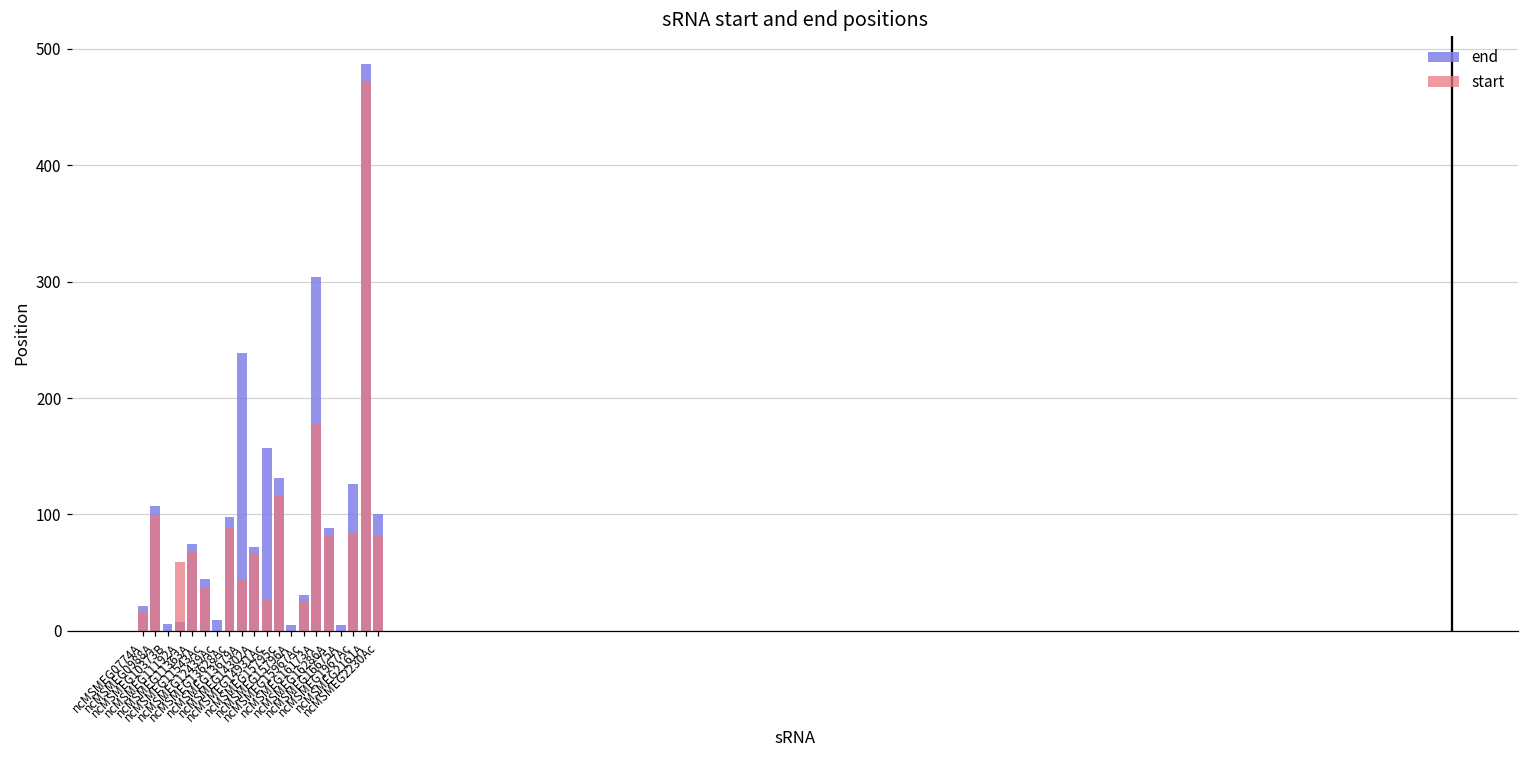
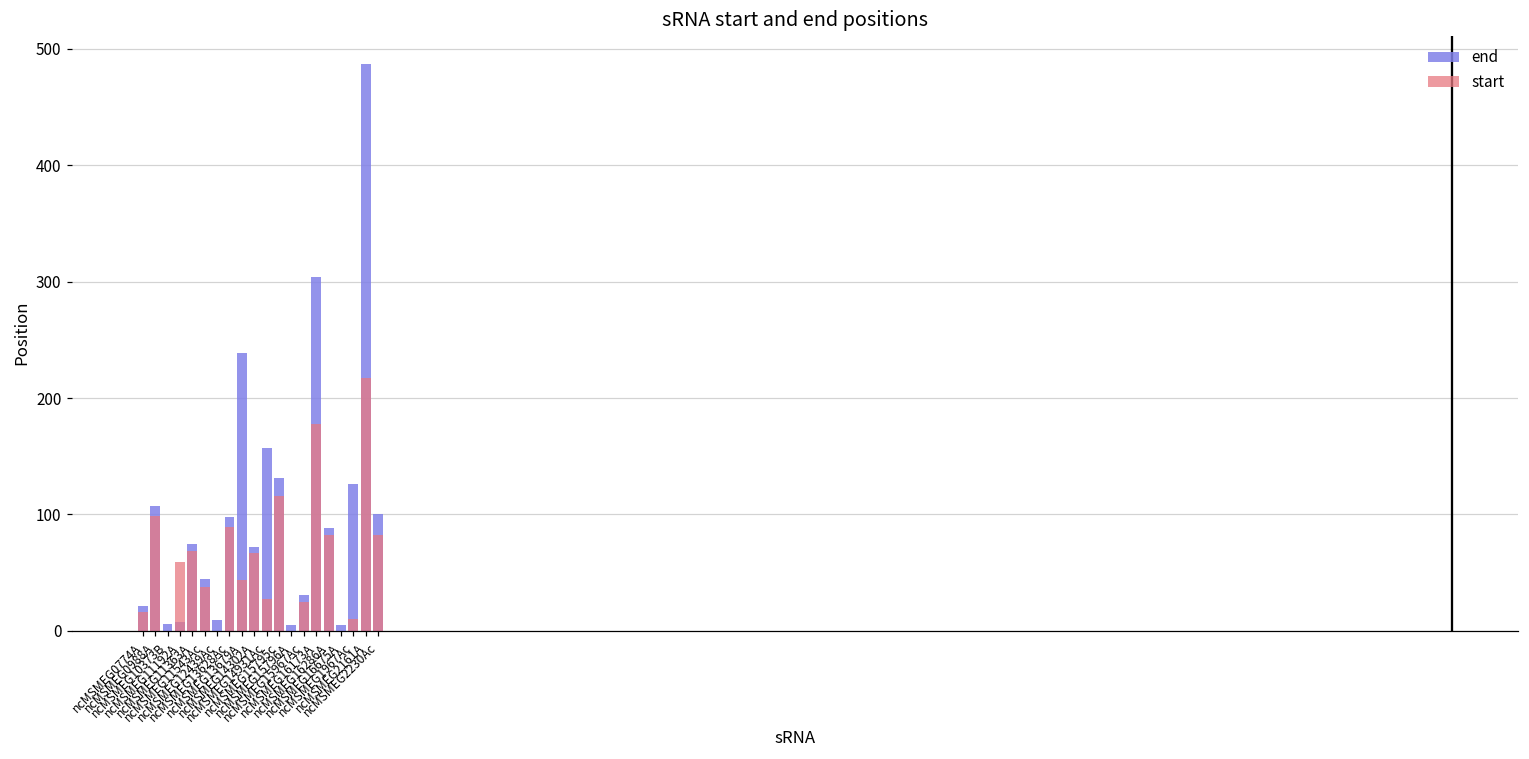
  {
    "end": {
      "ncMSMEG0774A": 21,
      "ncMSMEG0988A": 107,
      "ncMSMEG10373B": 6,
      "ncMSMEG11363A": 75,
      "ncMSMEG11543Ac": 45,
      "ncMSMEG12439Ac": 9,
      "ncMSMEG13628Ac": 98,
      "ncMSMEG13679A": 239,
      "ncMSMEG14302A": 72,
      "ncMSMEG14931Ac": 157,
      "ncMSMEG15795c": 131,
      "ncMSMEG15796A": 5,
      "ncMSMEG15967Ac": 31,
      "ncMSMEG16173A": 304,
      "ncMSMEG16286A": 88,
      "ncMSMEG16675A": 5,
      "ncMSMEG1967Ac": 126,
      "ncMSMEG2161A": 487,
      "ncMSMEG2230Ac": 100
    },
    "start": {
      "ncMSMEG10373B": 0,
      "ncMSMEG11192A": 59,
      "ncMSMEG12439Ac": 0,
      "ncMSMEG15796A": 0,
      "ncMSMEG16675A": 0,
-     "ncMSMEG1967Ac": 84,
-     "ncMSMEG2161A": 472
+     "ncMSMEG1967Ac": 10,
+     "ncMSMEG2161A": 217
    }
  }
